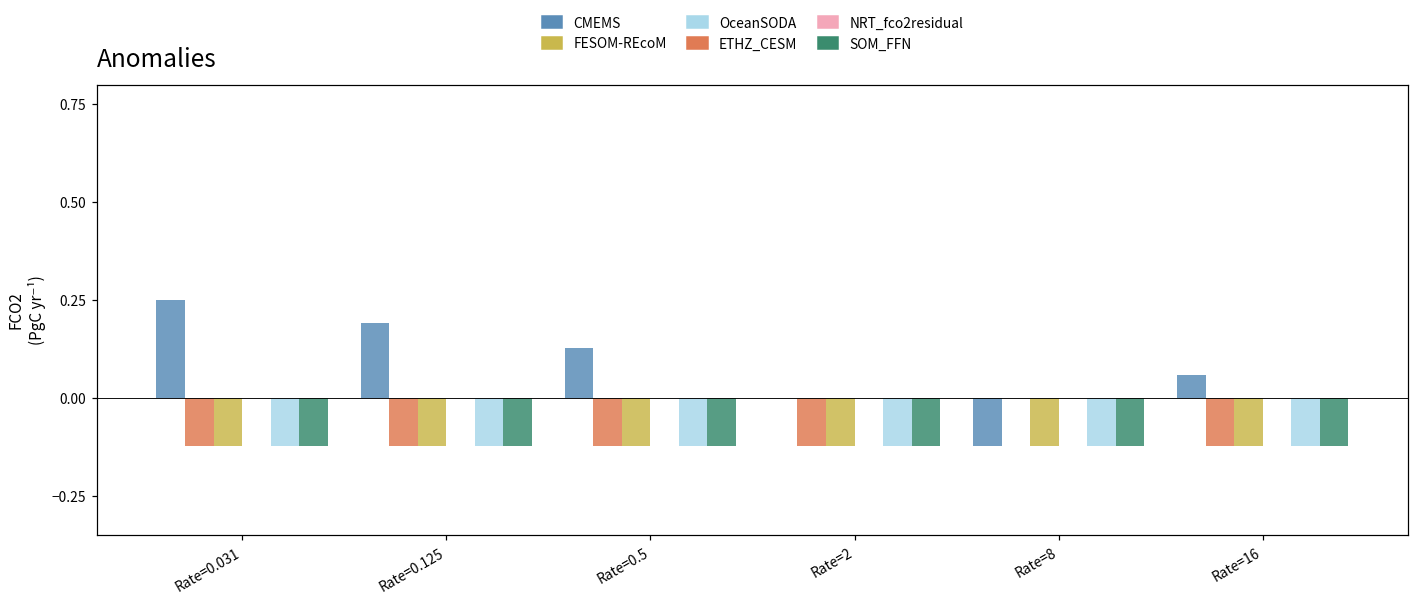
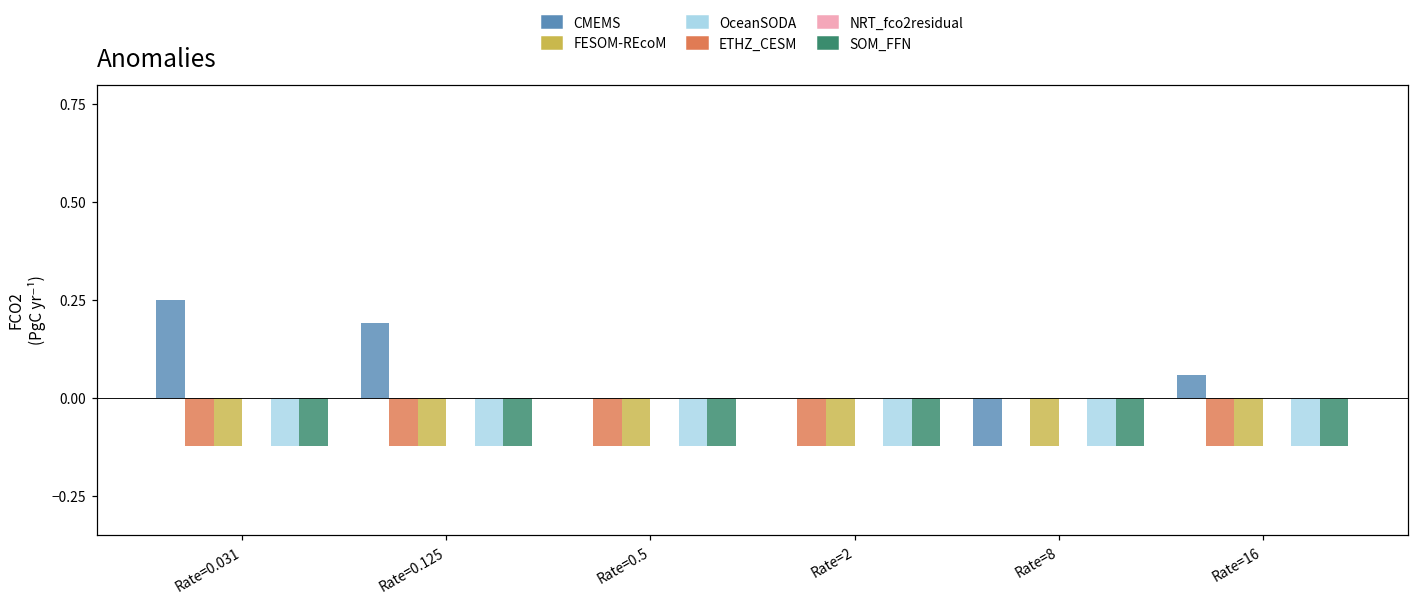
  {
    "CMEMS": {
      "Rate=0.031": 0.25,
      "Rate=0.125": 0.19,
-     "Rate=0.5": 0.13,
+     "Rate=0.5": 0.00,
      "Rate=8": -0.12,
      "Rate=16": 0.06
    },
    "ETHZ_CESM": {
      "Rate=0.031": -0.12,
      "Rate=0.125": -0.12,
      "Rate=0.5": -0.12,
      "Rate=2": -0.12,
      "Rate=16": -0.12
    },
    "FESOM-REcoM": {
      "Rate=0.031": -0.12,
      "Rate=0.125": -0.12,
      "Rate=0.5": -0.12,
      "Rate=2": -0.12,
      "Rate=8": -0.12,
      "Rate=16": -0.12
    },
    "OceanSODA": {
      "Rate=0.031": -0.12,
      "Rate=0.125": -0.12,
      "Rate=0.5": -0.12,
      "Rate=2": -0.12,
      "Rate=8": -0.12,
      "Rate=16": -0.12
    },
    "SOM_FFN": {
      "Rate=0.031": -0.12,
      "Rate=0.125": -0.12,
      "Rate=0.5": -0.12,
      "Rate=2": -0.12,
      "Rate=8": -0.12,
      "Rate=16": -0.12
    }
  }
